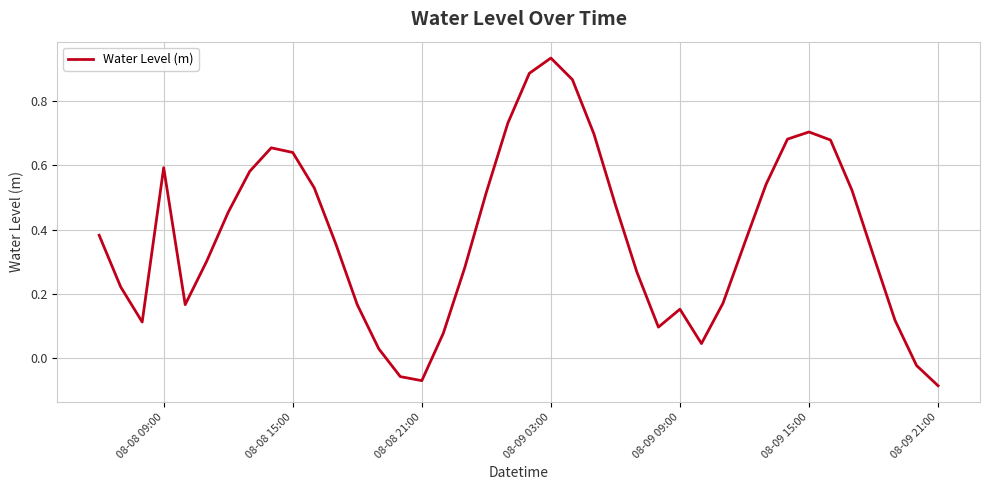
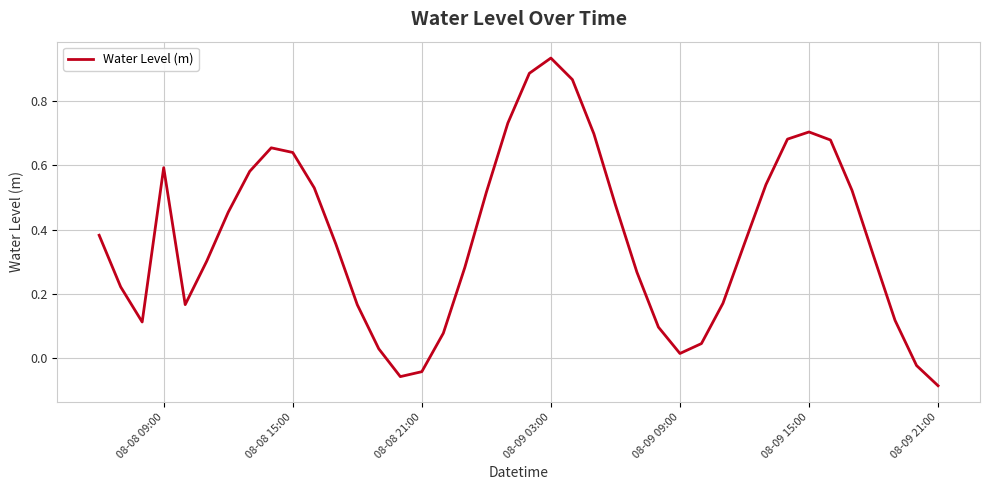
  {
    "08-08 09:00": 0.59,
    "08-08 15:00": 0.64,
-   "08-08 21:00": -0.07,
+   "08-08 21:00": -0.04,
    "08-09 03:00": 0.93,
-   "08-09 09:00": 0.15,
+   "08-09 09:00": 0.01,
    "08-09 15:00": 0.70,
    "08-09 21:00": -0.09
  }
